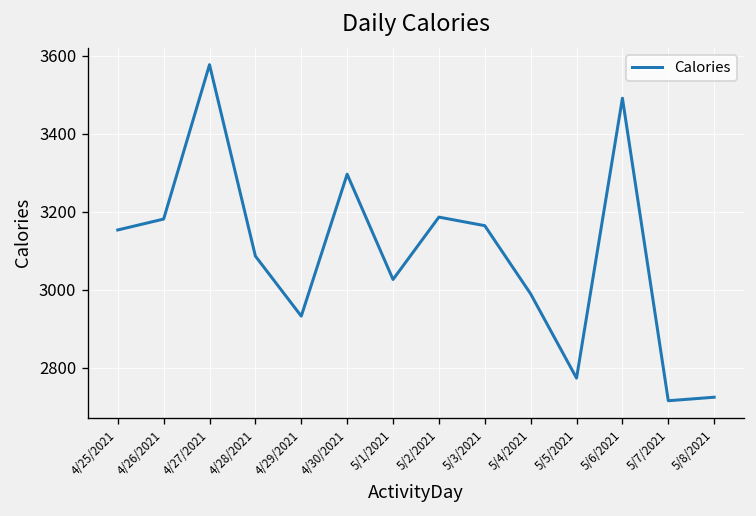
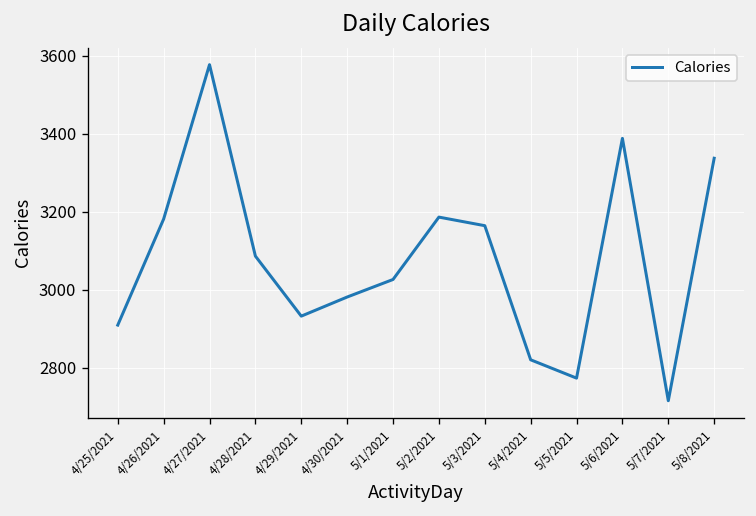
  {
-   "4/25/2021": 3150,
+   "4/25/2021": 2910,
    "4/26/2021": 3180,
    "4/27/2021": 3580,
    "4/28/2021": 3090,
    "4/29/2021": 2930,
-   "4/30/2021": 3300,
+   "4/30/2021": 2980,
    "5/1/2021": 3030,
    "5/2/2021": 3190,
    "5/3/2021": 3160,
-   "5/4/2021": 2990,
+   "5/4/2021": 2820,
    "5/5/2021": 2770,
-   "5/6/2021": 3490,
+   "5/6/2021": 3390,
    "5/7/2021": 2720,
-   "5/8/2021": 2720
+   "5/8/2021": 3340
  }
